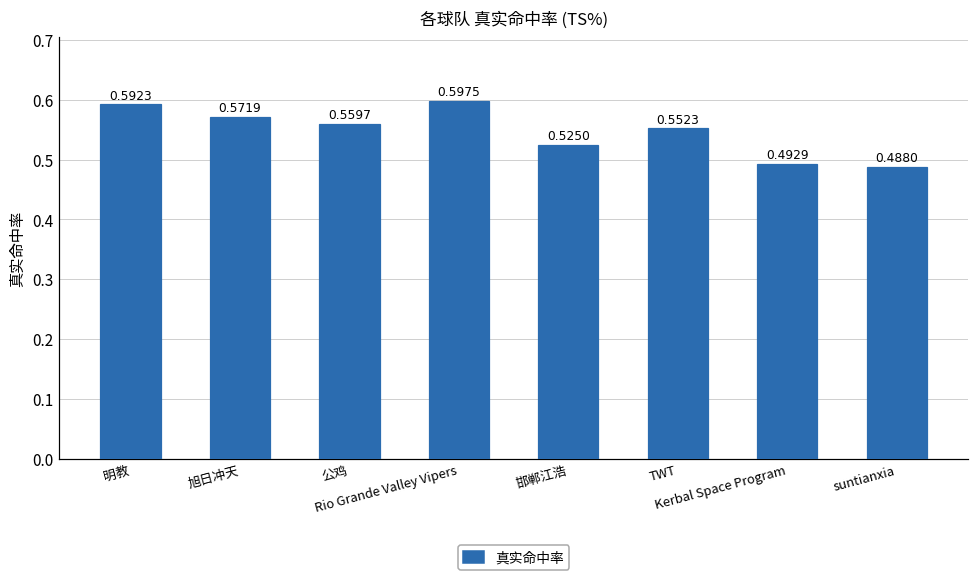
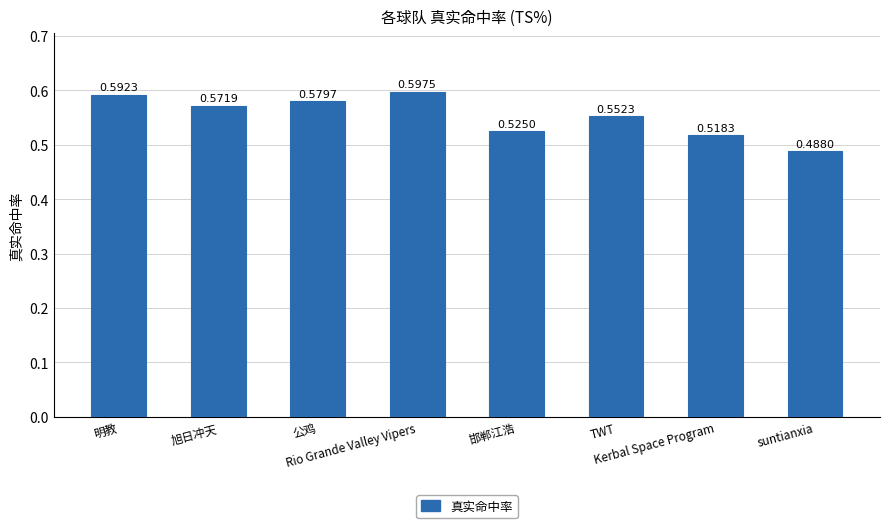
  {
    "明教": 0.5923,
    "旭日冲天": 0.5719,
-   "公鸡": 0.5597,
+   "公鸡": 0.5797,
    "Rio Grande Valley Vipers": 0.5975,
    "邯郸江浩": 0.5250,
    "TWT": 0.5523,
-   "Kerbal Space Program": 0.4929,
+   "Kerbal Space Program": 0.5183,
    "suntianxia": 0.4880
  }
